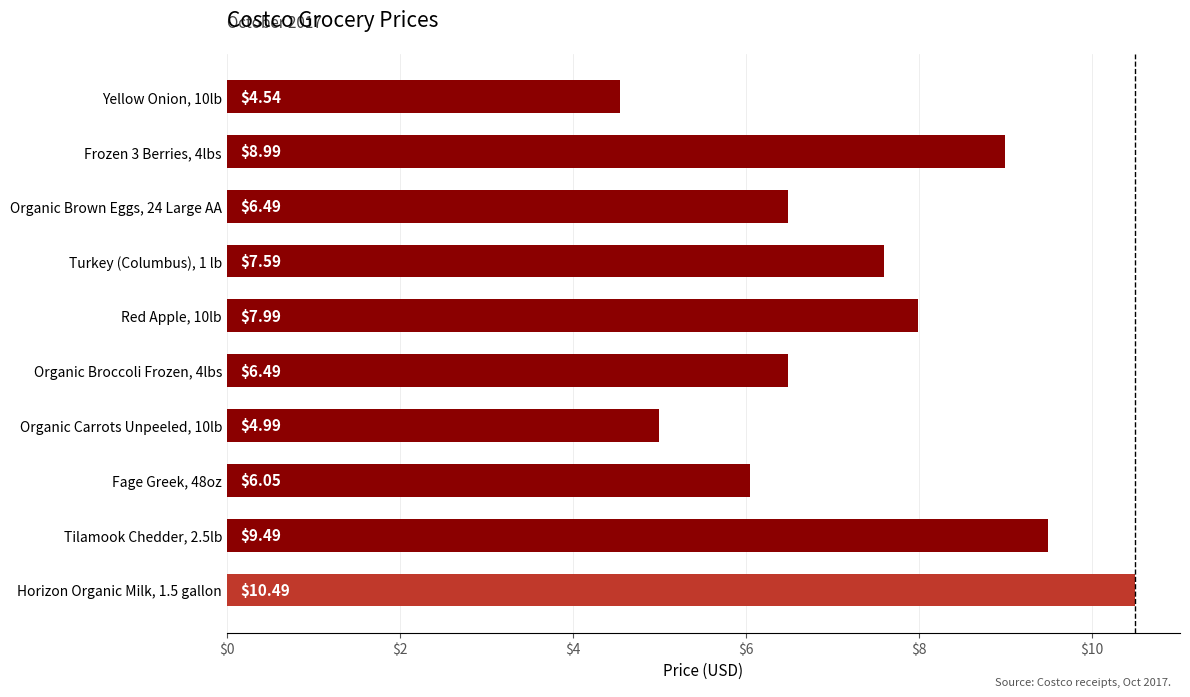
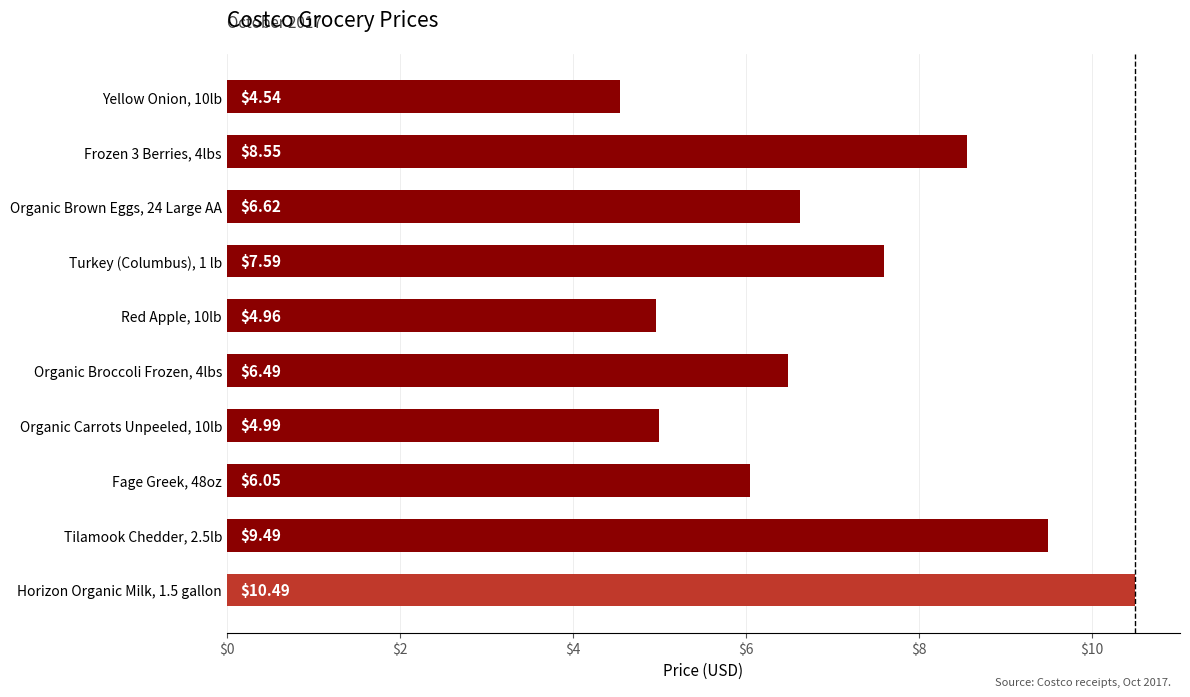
  {
    "Yellow Onion, 10lb": "$4.54",
-   "Frozen 3 Berries, 4lbs": "$8.99",
-   "Organic Brown Eggs, 24 Large AA": "$6.49",
+   "Frozen 3 Berries, 4lbs": "$8.55",
+   "Organic Brown Eggs, 24 Large AA": "$6.62",
    "Turkey (Columbus), 1 lb": "$7.59",
-   "Red Apple, 10lb": "$7.99",
+   "Red Apple, 10lb": "$4.96",
    "Organic Broccoli Frozen, 4lbs": "$6.49",
    "Organic Carrots Unpeeled, 10lb": "$4.99",
    "Fage Greek, 48oz": "$6.05",
    "Tilamook Chedder, 2.5lb": "$9.49",
    "Horizon Organic Milk, 1.5 gallon": "$10.49"
  }
